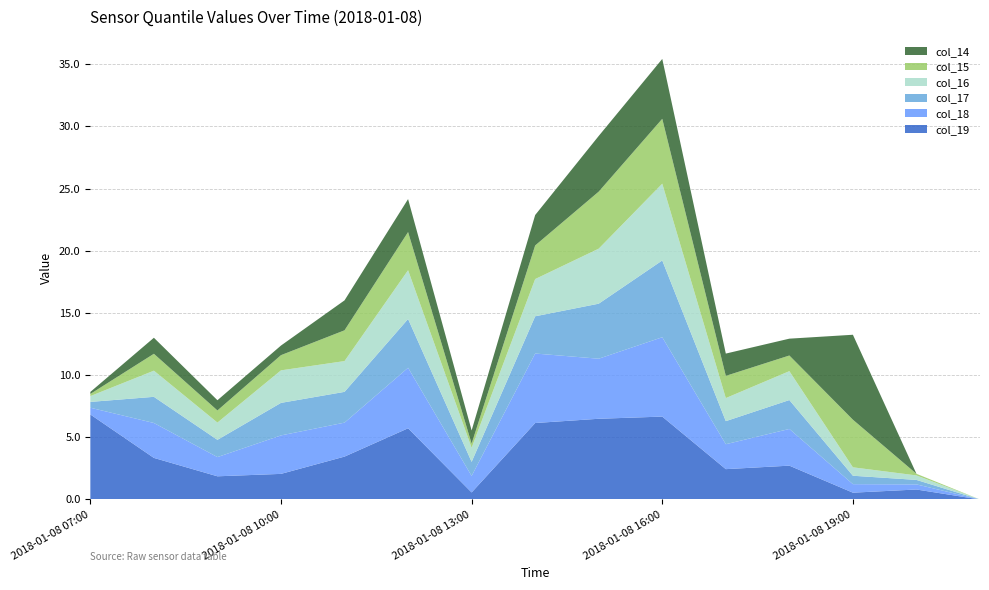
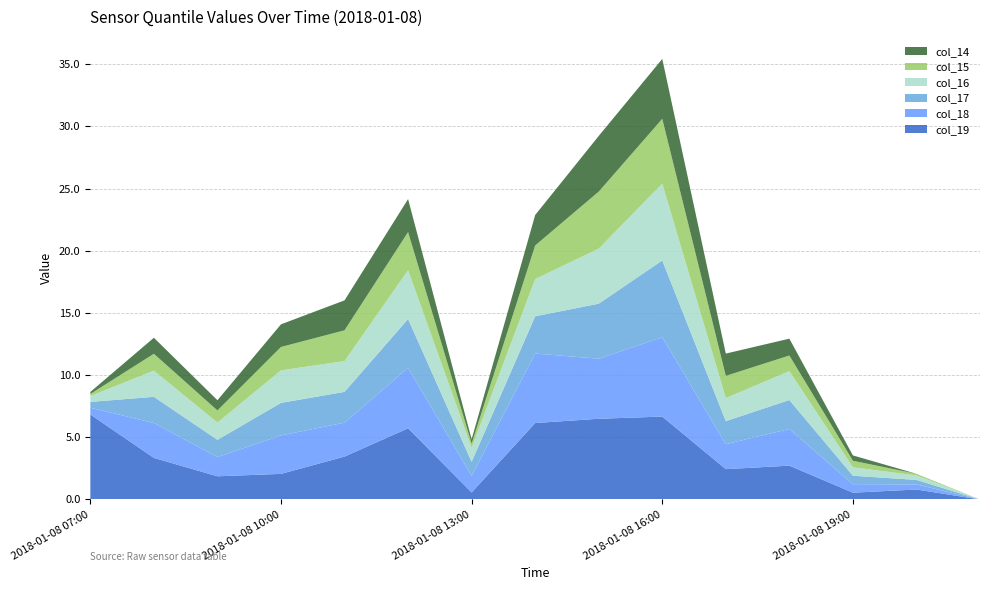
  {
    "col_19": {
      "2018-01-08 07:00": 6.8,
      "2018-01-08 10:00": 2.1,
      "2018-01-08 13:00": 0.6,
      "2018-01-08 16:00": 6.7,
      "2018-01-08 19:00": 0.5
    },
    "col_16": {
      "2018-01-08 10:00": 2.6,
      "2018-01-08 13:00": 1.1,
      "2018-01-08 16:00": 6.2,
      "2018-01-08 19:00": 0.7
    },
    "col_15": {
-     "2018-01-08 10:00": 1.2,
+     "2018-01-08 10:00": 1.9,
      "2018-01-08 13:00": 0.3,
      "2018-01-08 16:00": 5.2,
-     "2018-01-08 19:00": 3.8
+     "2018-01-08 19:00": 0.5
    },
    "col_14": {
-     "2018-01-08 10:00": 0.8,
-     "2018-01-08 13:00": 1.1,
+     "2018-01-08 10:00": 1.8,
+     "2018-01-08 13:00": 0.3,
      "2018-01-08 16:00": 4.8,
-     "2018-01-08 19:00": 6.8
+     "2018-01-08 19:00": 0.4
    }
  }
